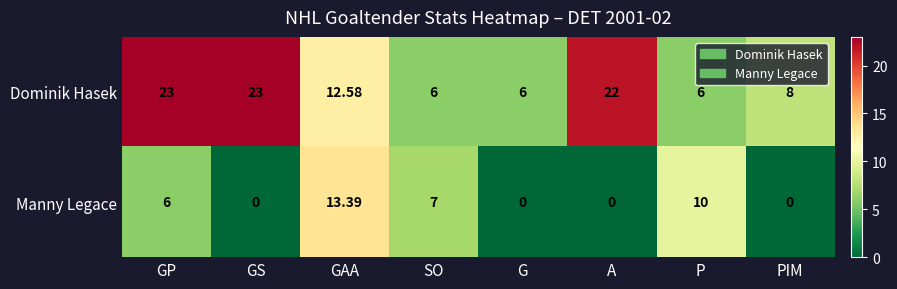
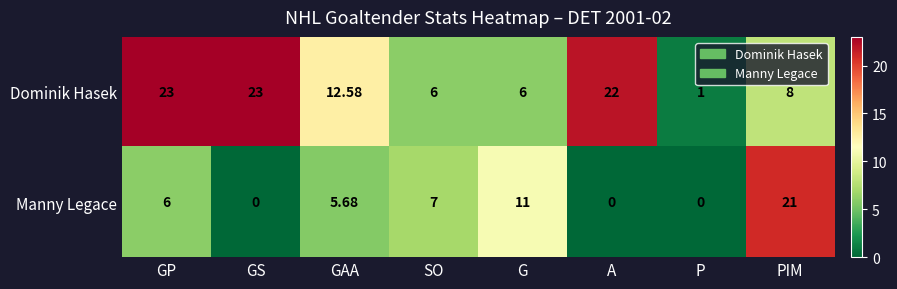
  {
    "Dominik Hasek": {
      "GP": 23,
      "GS": 23,
      "GAA": 12.58,
      "SO": 6,
      "G": 6,
      "A": 22,
-     "P": 6
+     "P": 1
    },
    "Manny Legace": {
      "GP": 6,
      "GS": 0,
-     "GAA": 13.39,
+     "GAA": 5.68,
      "SO": 7,
-     "G": 0,
+     "G": 11,
      "A": 0,
-     "P": 10,
-     "PIM": 0
+     "P": 0,
+     "PIM": 21
    }
  }
